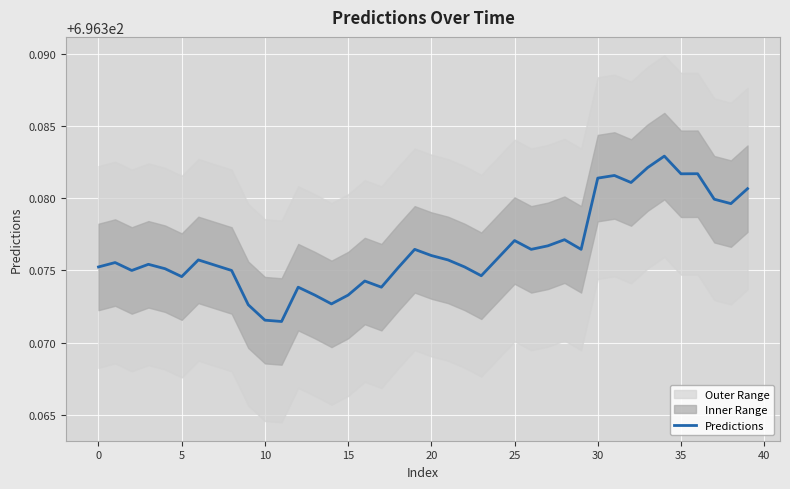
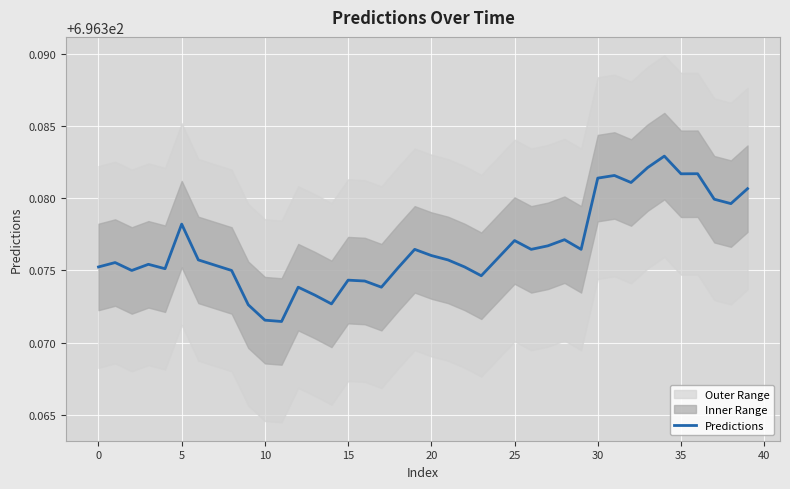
  {
    "Predictions": {
      "0": 696.3752,
-     "5": 696.3746,
+     "5": 696.3782,
      "10": 696.3716,
-     "15": 696.3733,
+     "15": 696.3743,
      "20": 696.3760,
      "25": 696.3771,
      "30": 696.3814,
      "35": 696.3817
    }
  }
